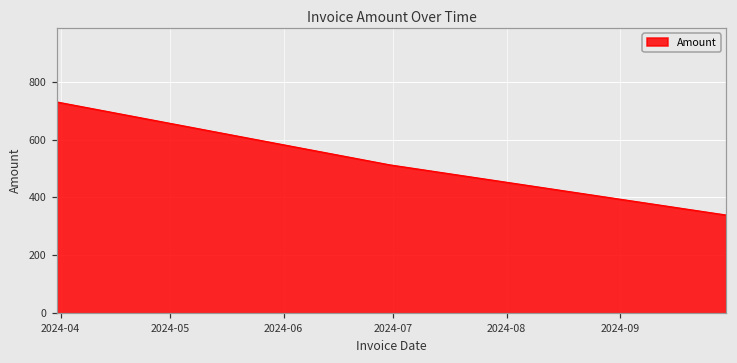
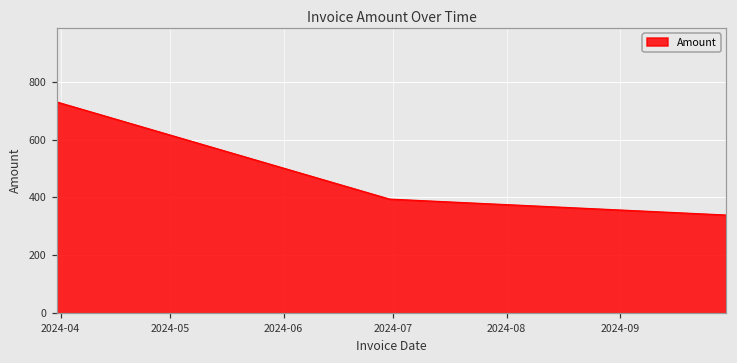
  {
    "2024-04": 730,
-   "2024-07": 510
+   "2024-07": 390
  }
